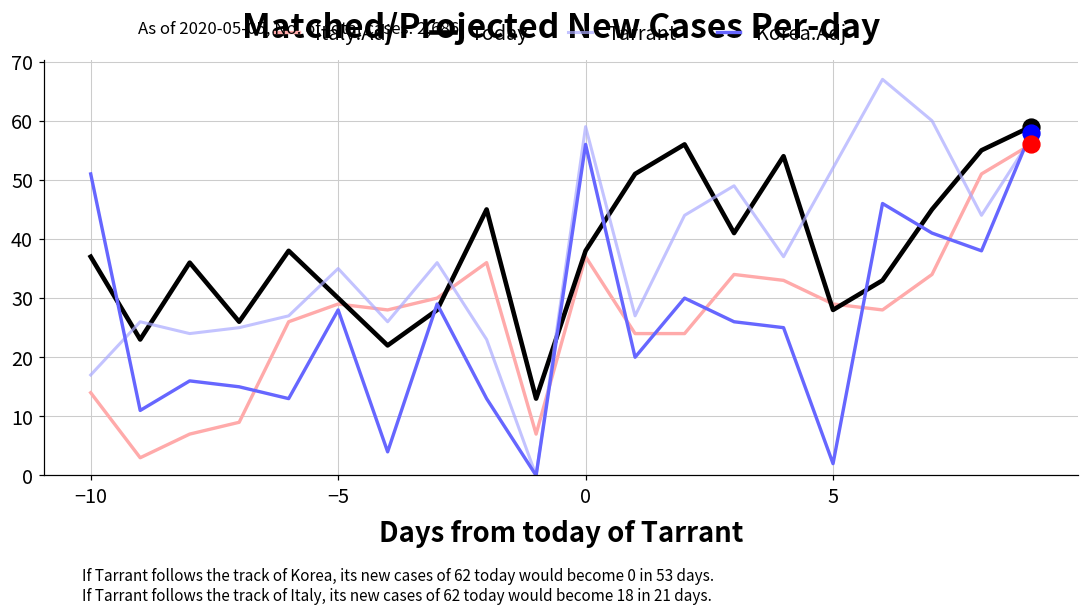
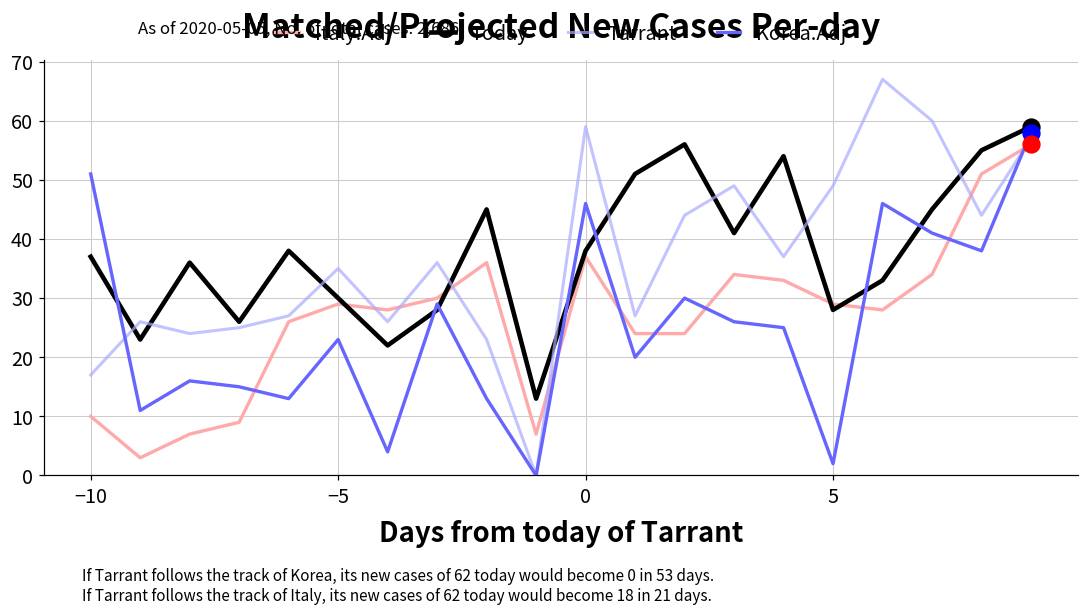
  {
    "Italy.Adj": {
-     "−10": 14,
+     "−10": 10,
      "−5": 29,
      "0": 37,
      "5": 29
    },
    "Tarrant": {
      "−10": 17,
      "−5": 35,
      "0": 59,
-     "5": 52
+     "5": 49
    },
    "Korea.Adj": {
      "−10": 51,
-     "−5": 28,
-     "0": 56,
+     "−5": 23,
+     "0": 46,
      "5": 2
    }
  }
